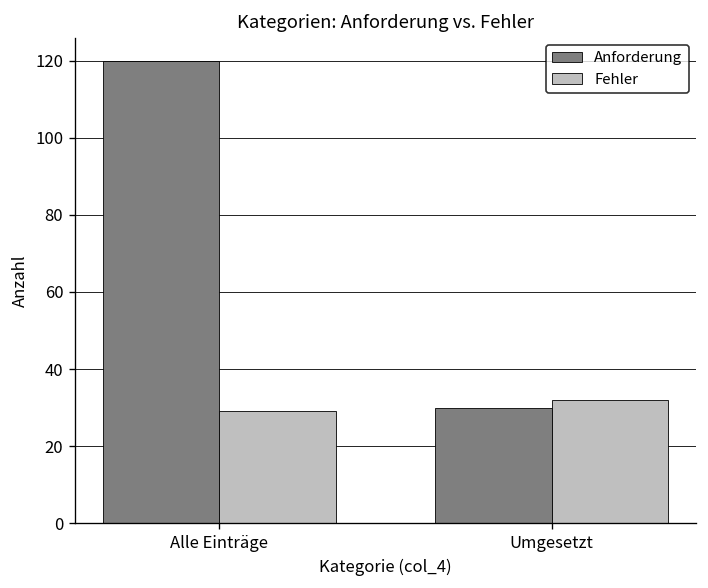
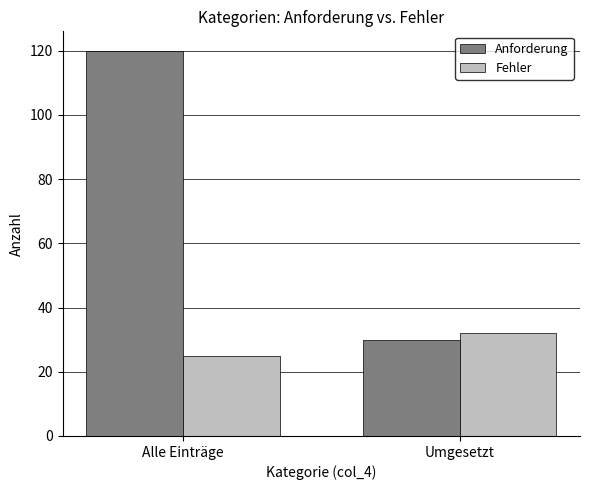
  {
    "Anforderung": {
      "Alle Einträge": 120,
      "Umgesetzt": 30
    },
    "Fehler": {
-     "Alle Einträge": 29,
+     "Alle Einträge": 25,
      "Umgesetzt": 32
    }
  }
